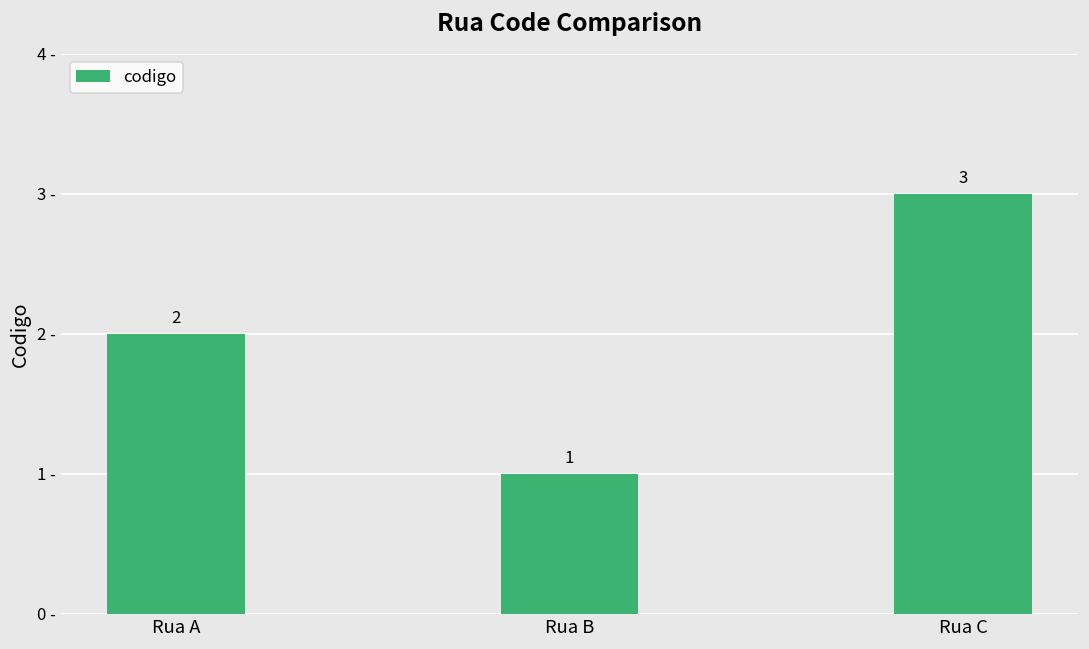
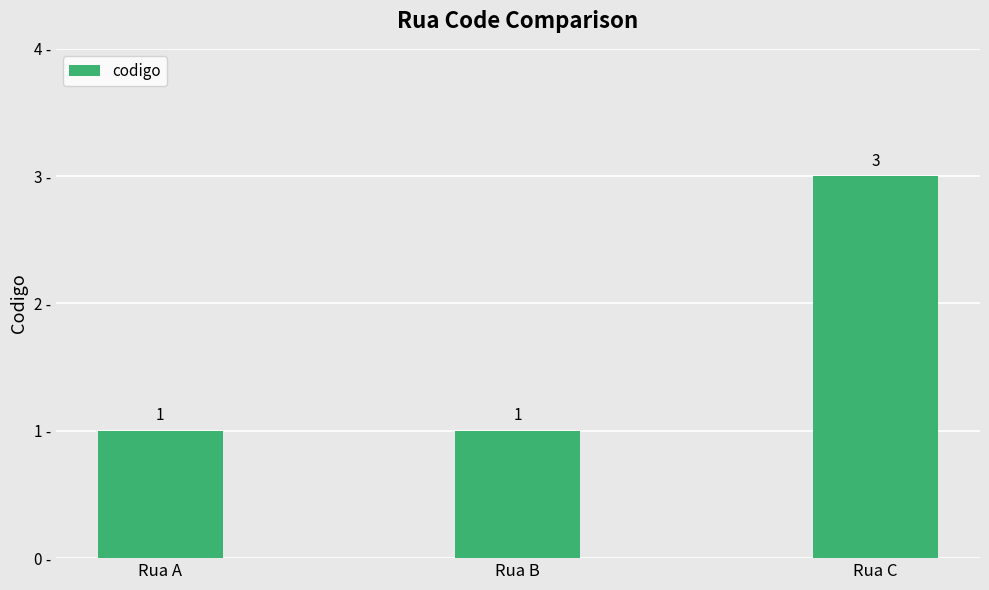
  {
-   "Rua A": 2,
+   "Rua A": 1,
    "Rua B": 1,
    "Rua C": 3
  }
